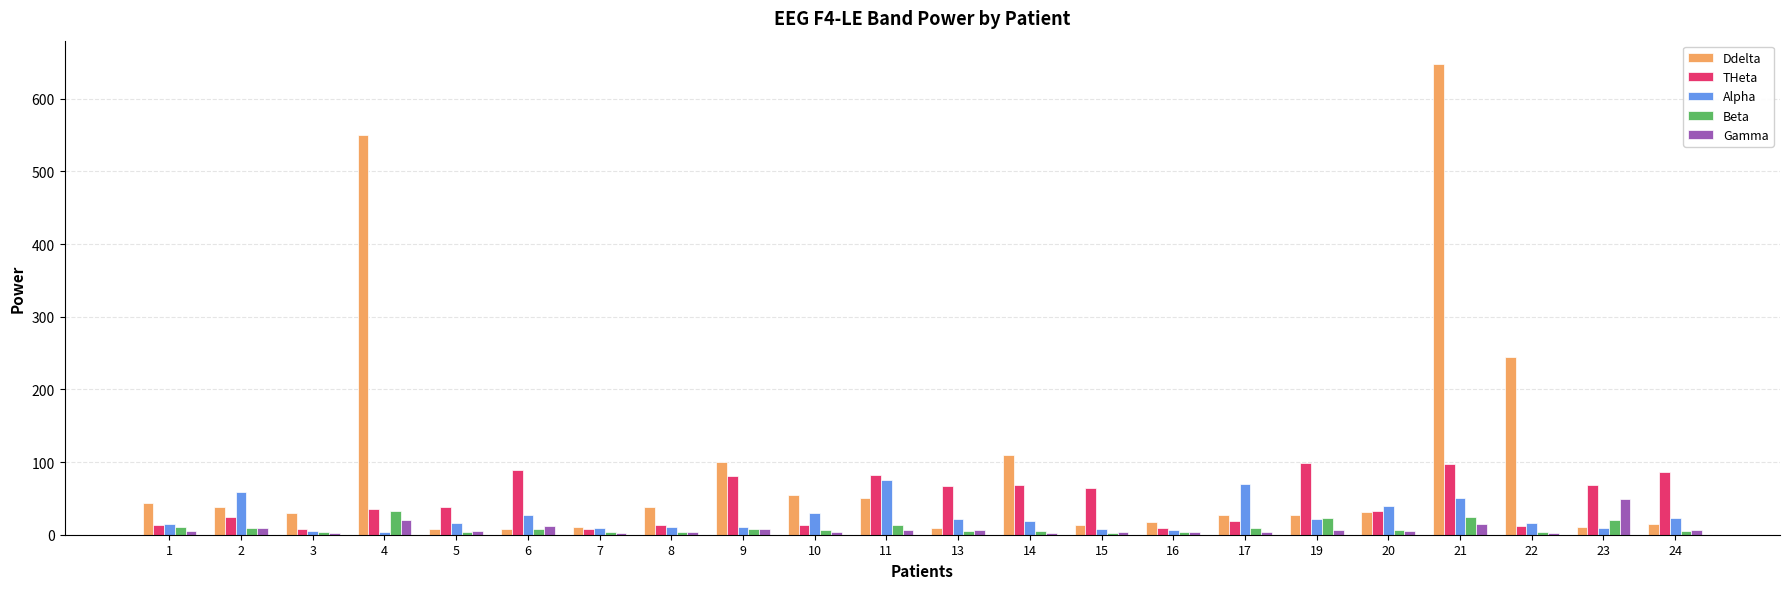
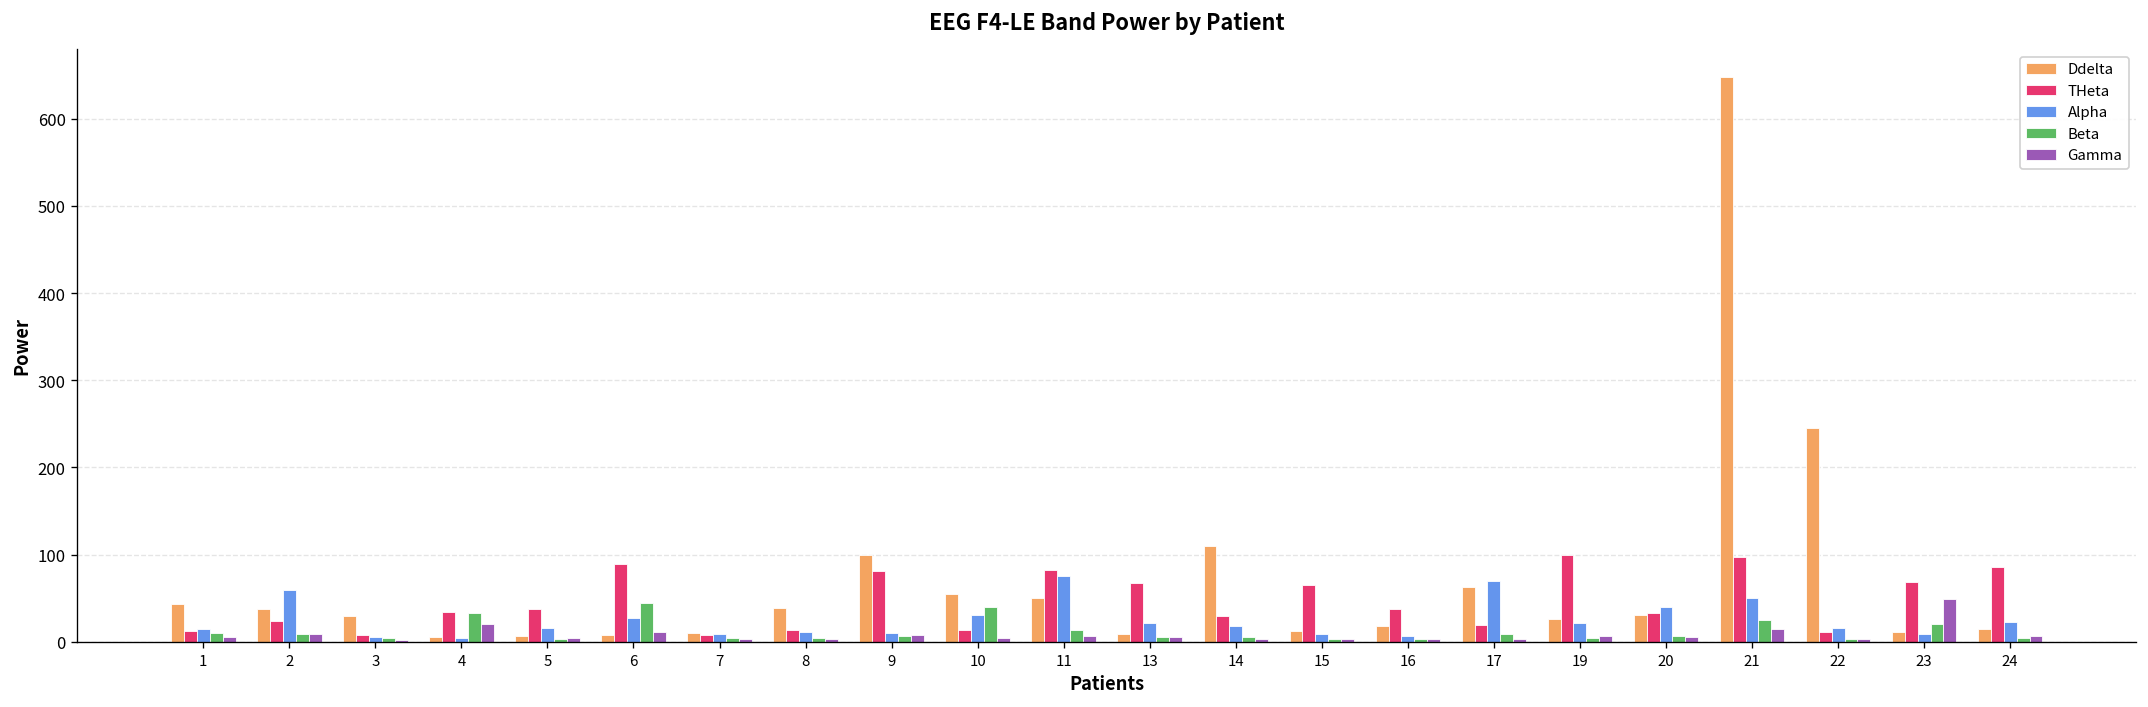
  {
    "Ddelta": {
      "1": 40,
      "2": 40,
      "3": 30,
-     "4": 550,
+     "4": 10,
      "5": 10,
      "6": 10,
      "7": 10,
      "8": 40,
      "9": 100,
      "10": 50,
      "11": 50,
      "13": 10,
      "14": 110,
      "15": 10,
      "16": 20,
-     "17": 30,
+     "17": 60,
      "19": 30,
      "20": 30,
      "21": 650,
      "22": 250,
      "23": 10,
      "24": 10
    },
    "THeta": {
      "1": 10,
      "2": 20,
      "3": 10,
      "4": 30,
      "5": 40,
      "6": 90,
      "7": 10,
      "8": 10,
      "9": 80,
      "10": 10,
      "11": 80,
      "13": 70,
-     "14": 70,
+     "14": 30,
      "15": 60,
-     "16": 10,
+     "16": 40,
      "17": 20,
      "19": 100,
      "20": 30,
      "21": 100,
      "22": 10,
      "23": 70,
      "24": 90
    },
    "Alpha": {
      "1": 10,
      "2": 60,
      "3": 10,
      "4": 0,
      "5": 20,
      "6": 30,
      "7": 10,
      "8": 10,
      "9": 10,
      "10": 30,
      "11": 80,
      "13": 20,
      "14": 20,
      "15": 10,
      "16": 10,
      "17": 70,
      "19": 20,
      "20": 40,
      "21": 50,
      "22": 20,
      "23": 10,
      "24": 20
    },
    "Beta": {
      "1": 10,
      "2": 10,
      "3": 0,
      "4": 30,
      "5": 0,
-     "6": 10,
+     "6": 40,
      "7": 0,
      "8": 0,
      "9": 10,
-     "10": 10,
+     "10": 40,
      "11": 10,
      "13": 10,
      "14": 10,
      "16": 0,
      "17": 10,
-     "19": 20,
+     "19": 0,
      "20": 10,
      "21": 20,
      "22": 0,
      "23": 20,
      "24": 0
    },
    "Gamma": {
      "1": 10,
      "2": 10,
      "4": 20,
      "5": 0,
      "6": 10,
      "8": 0,
      "9": 10,
      "10": 0,
      "11": 10,
      "13": 10,
      "17": 0,
      "19": 10,
      "20": 10,
      "21": 10,
      "23": 50,
      "24": 10
    }
  }
